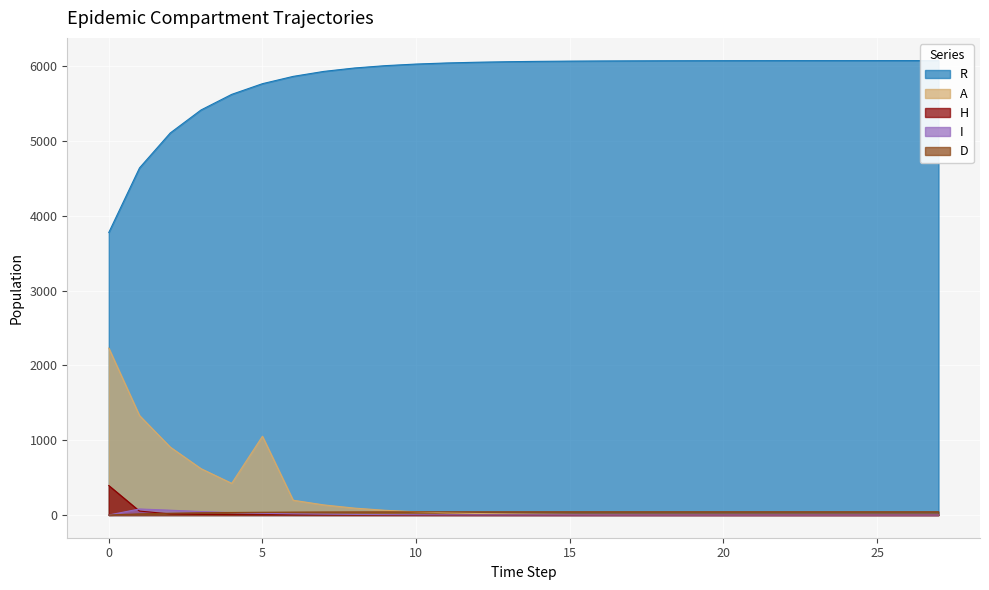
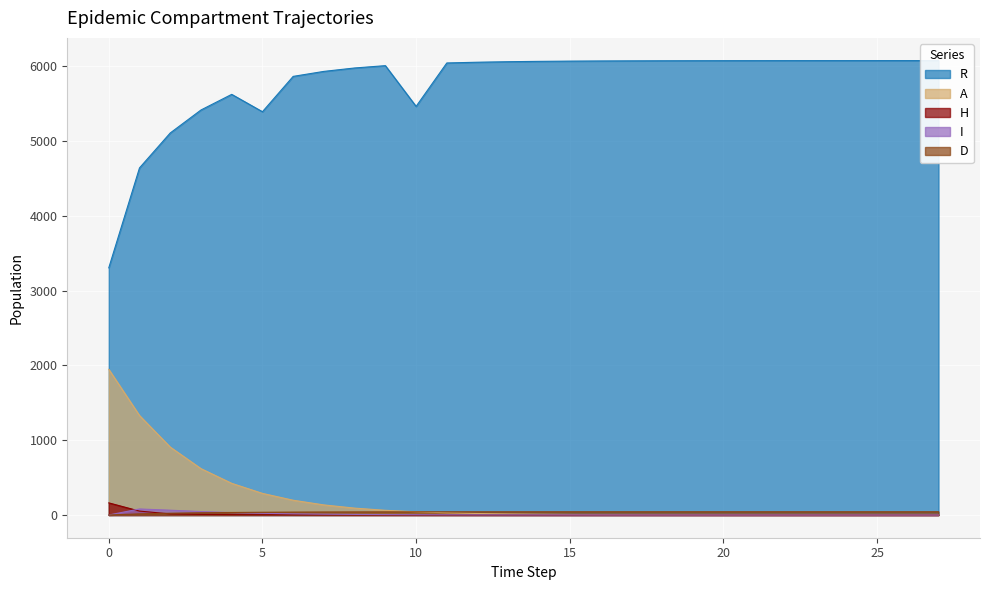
  {
    "R": {
-     "0": 3800,
-     "5": 5800,
-     "10": 6000,
+     "0": 3300,
+     "5": 5400,
+     "10": 5500,
      "15": 6100,
      "20": 6100,
      "25": 6100
    },
    "A": {
-     "0": 2200,
-     "5": 1100
+     "0": 1900,
+     "5": 300
    },
    "H": {
-     "0": 400
+     "0": 200
    },
    "D": {
      "15": 0,
      "20": 0,
      "25": 0
    }
  }
